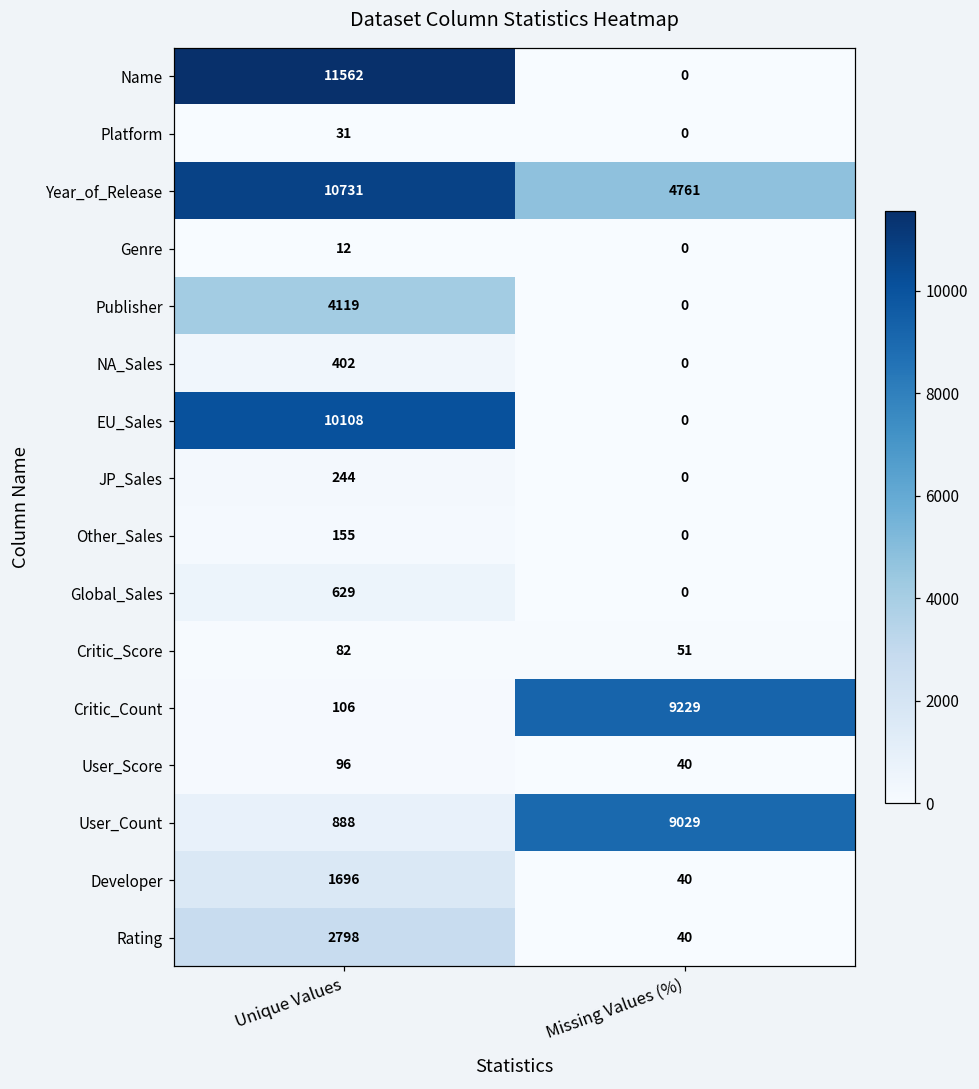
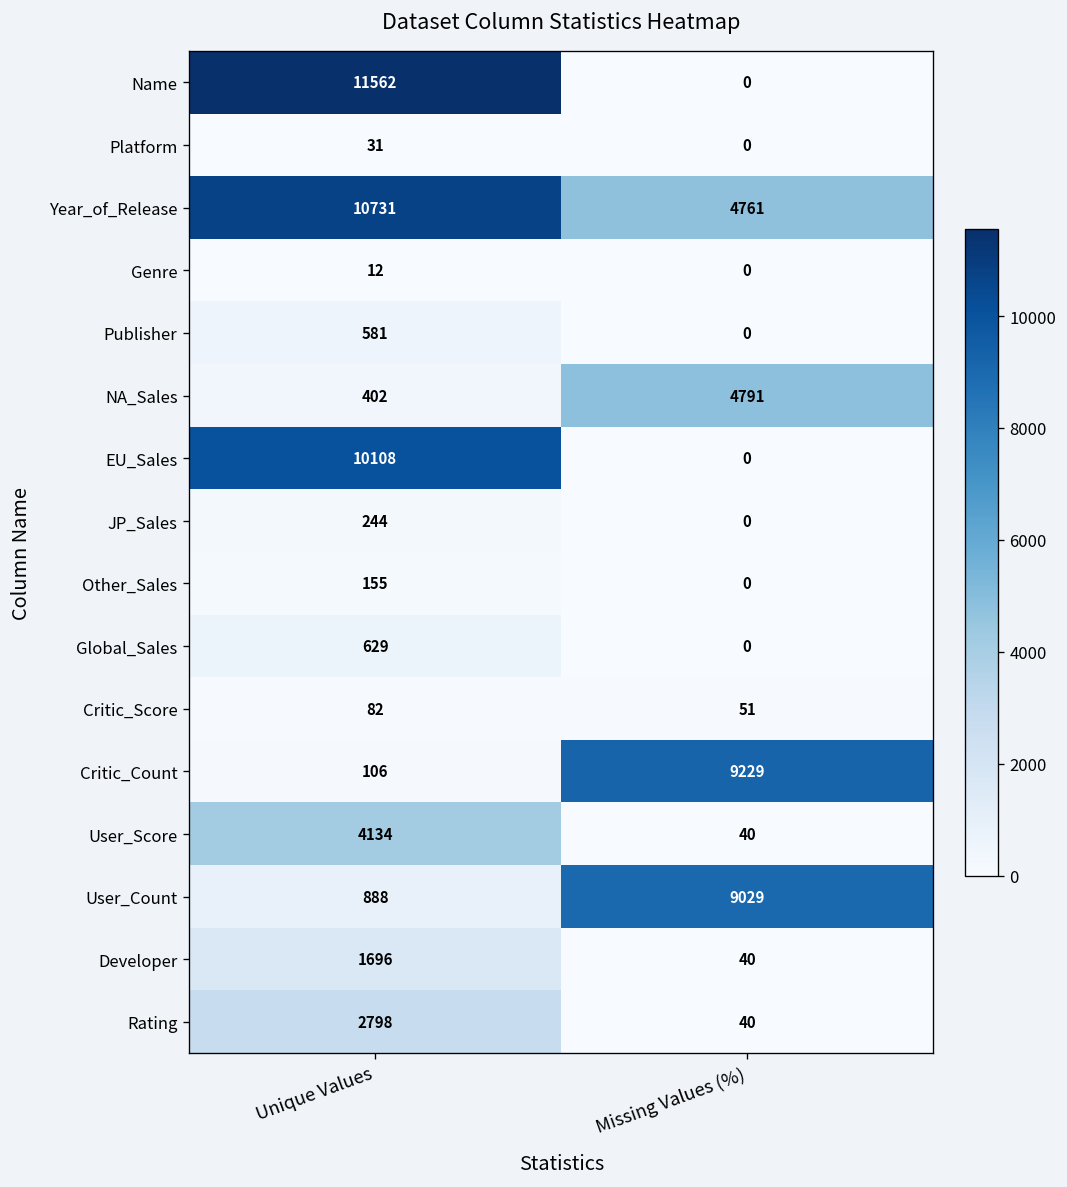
  {
    "Name": {
      "Unique Values": 11562,
      "Missing Values (%)": 0
    },
    "Platform": {
      "Unique Values": 31,
      "Missing Values (%)": 0
    },
    "Year_of_Release": {
      "Unique Values": 10731,
      "Missing Values (%)": 4761
    },
    "Genre": {
      "Unique Values": 12,
      "Missing Values (%)": 0
    },
    "Publisher": {
-     "Unique Values": 4119,
+     "Unique Values": 581,
      "Missing Values (%)": 0
    },
    "NA_Sales": {
      "Unique Values": 402,
-     "Missing Values (%)": 0
+     "Missing Values (%)": 4791
    },
    "EU_Sales": {
      "Unique Values": 10108,
      "Missing Values (%)": 0
    },
    "JP_Sales": {
      "Unique Values": 244,
      "Missing Values (%)": 0
    },
    "Other_Sales": {
      "Unique Values": 155,
      "Missing Values (%)": 0
    },
    "Global_Sales": {
      "Unique Values": 629,
      "Missing Values (%)": 0
    },
    "Critic_Score": {
      "Unique Values": 82,
      "Missing Values (%)": 51
    },
    "Critic_Count": {
      "Unique Values": 106,
      "Missing Values (%)": 9229
    },
    "User_Score": {
-     "Unique Values": 96,
+     "Unique Values": 4134,
      "Missing Values (%)": 40
    },
    "User_Count": {
      "Unique Values": 888,
      "Missing Values (%)": 9029
    },
    "Developer": {
      "Unique Values": 1696,
      "Missing Values (%)": 40
    },
    "Rating": {
      "Unique Values": 2798,
      "Missing Values (%)": 40
    }
  }
